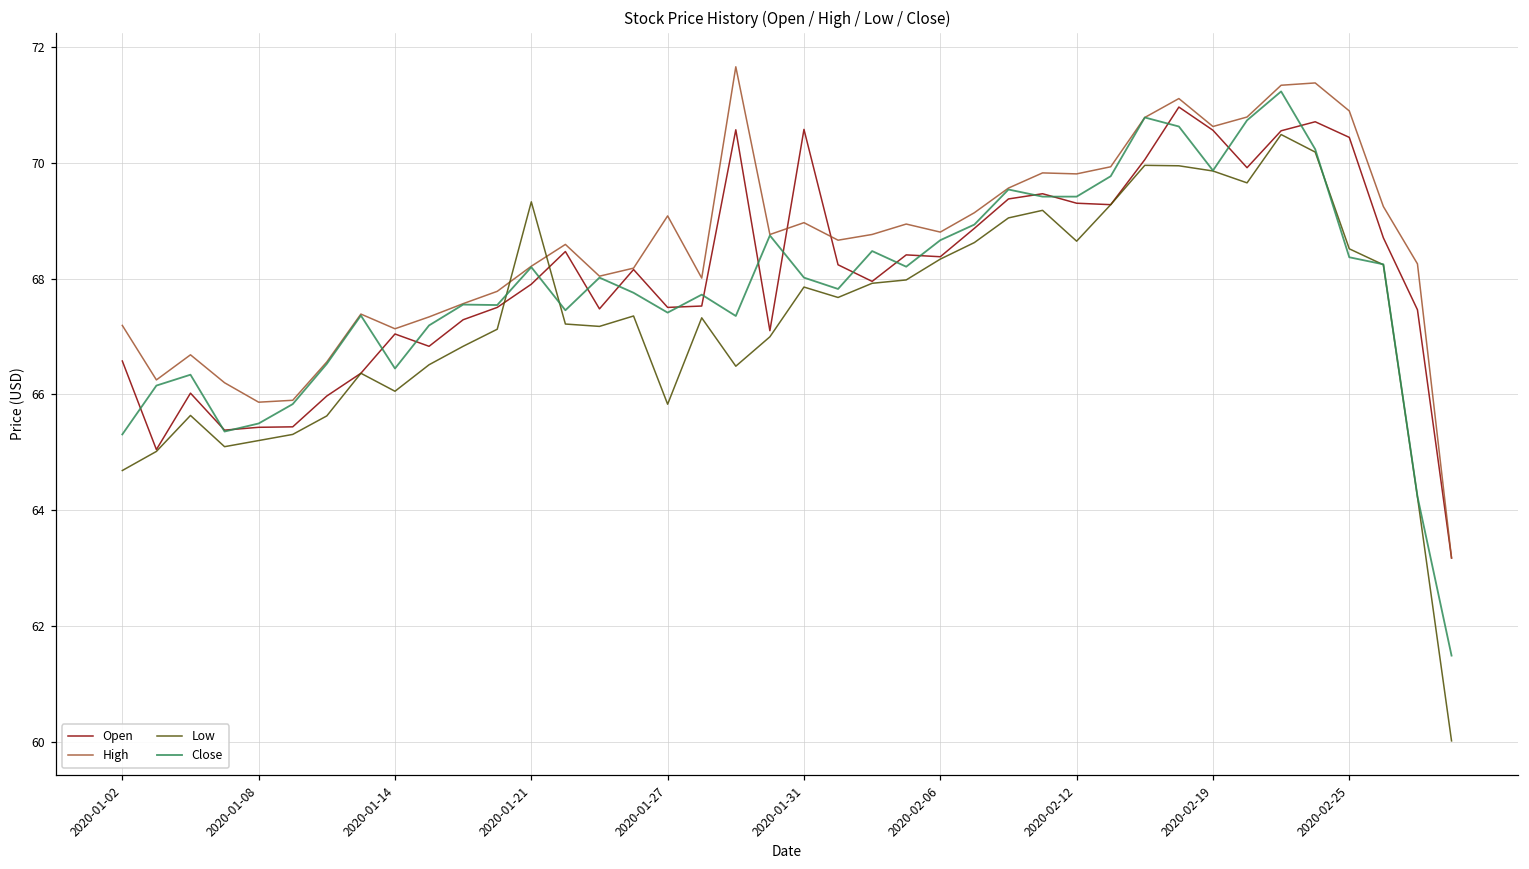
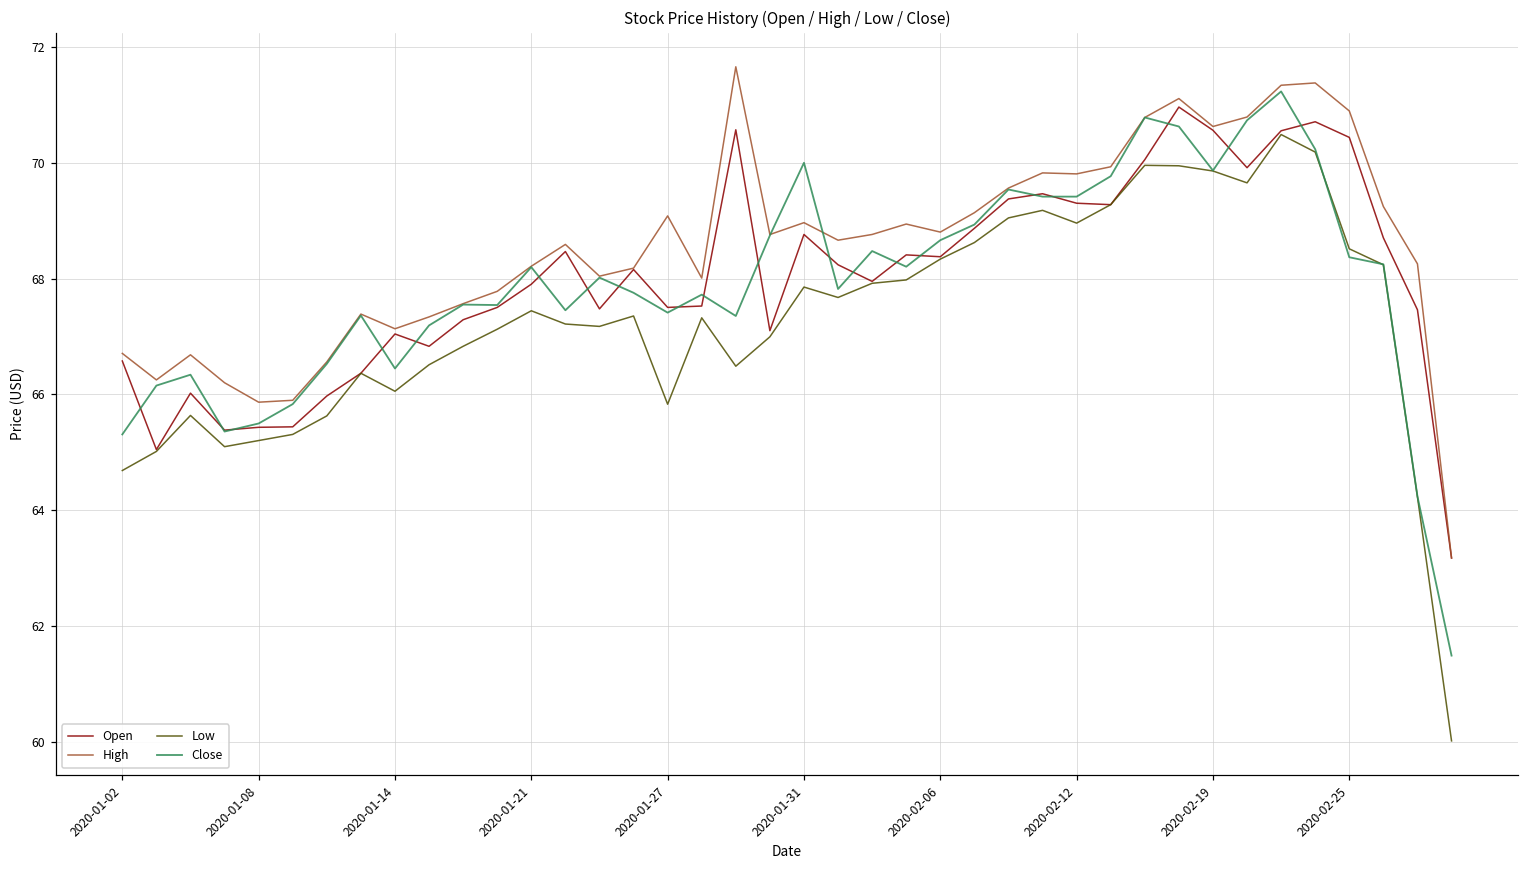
  {
    "Open": {
      "2020-01-02": 66.6,
      "2020-01-08": 65.4,
      "2020-01-14": 67.0,
      "2020-01-21": 67.9,
      "2020-01-27": 67.5,
-     "2020-01-31": 70.6,
+     "2020-01-31": 68.8,
      "2020-02-12": 69.3,
      "2020-02-19": 70.6,
      "2020-02-25": 70.4
    },
    "High": {
-     "2020-01-02": 67.2,
+     "2020-01-02": 66.7,
      "2020-01-08": 65.9,
      "2020-01-14": 67.1,
      "2020-01-27": 69.1,
      "2020-01-31": 69.0,
      "2020-02-06": 68.8,
      "2020-02-12": 69.8,
      "2020-02-19": 70.6,
      "2020-02-25": 70.9
    },
    "Low": {
      "2020-01-02": 64.7,
      "2020-01-08": 65.2,
      "2020-01-14": 66.1,
-     "2020-01-21": 69.3,
+     "2020-01-21": 67.4,
      "2020-01-27": 65.8,
      "2020-01-31": 67.9,
-     "2020-02-12": 68.6,
+     "2020-02-12": 69.0,
      "2020-02-25": 68.5
    },
    "Close": {
      "2020-01-02": 65.3,
      "2020-01-08": 65.5,
      "2020-01-14": 66.4,
      "2020-01-27": 67.4,
-     "2020-01-31": 68.0,
+     "2020-01-31": 70.0,
      "2020-02-06": 68.7,
      "2020-02-12": 69.4,
      "2020-02-25": 68.4
    }
  }
